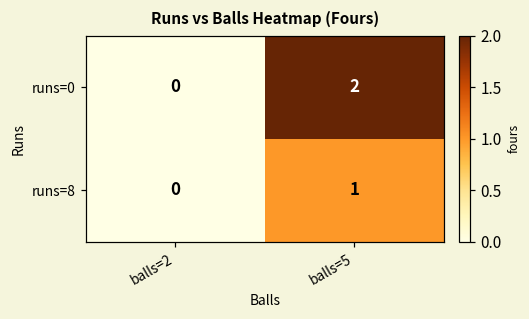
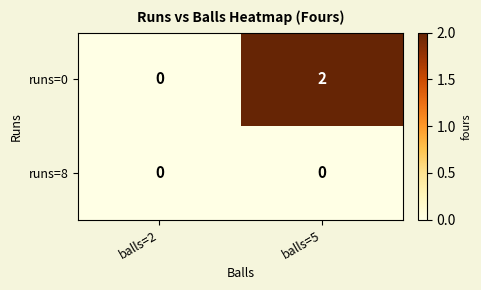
  {
    "runs=0": {
      "balls=2": 0,
      "balls=5": 2
    },
    "runs=8": {
      "balls=2": 0,
-     "balls=5": 1
+     "balls=5": 0
    }
  }
